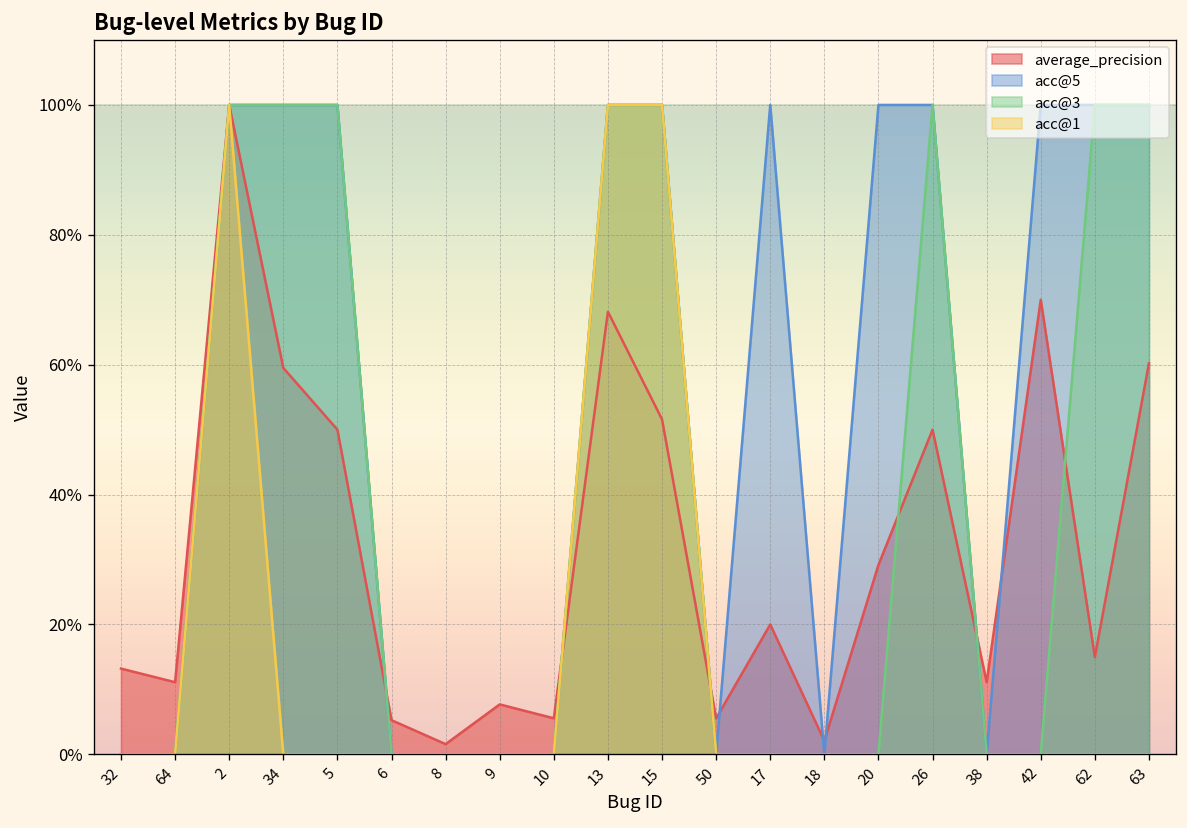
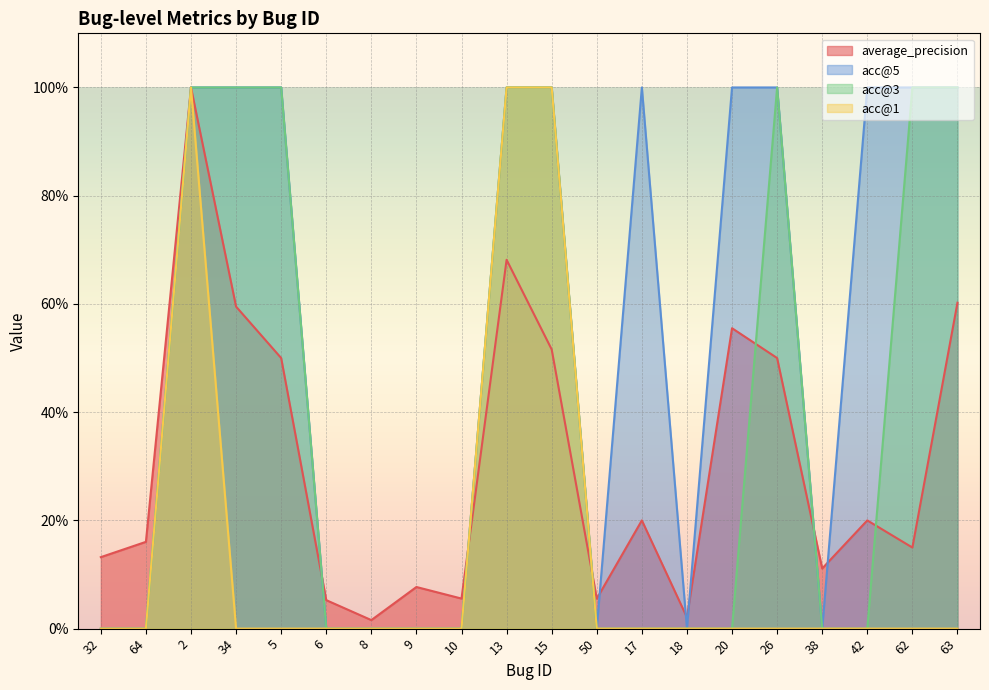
  {
    "average_precision": {
      "32": "13%",
-     "64": "11%",
+     "64": "16%",
      "34": "60%",
      "5": "50%",
      "6": "5%",
      "8": "2%",
      "9": "8%",
      "10": "6%",
      "13": "68%",
      "15": "52%",
      "50": "6%",
      "17": "20%",
      "18": "2%",
-     "20": "29%",
+     "20": "56%",
      "26": "50%",
      "38": "11%",
-     "42": "70%",
+     "42": "20%",
      "62": "15%",
      "63": "60%"
    },
    "acc@5": {
      "17": "100%",
      "20": "100%"
    },
    "acc@1": {
      "34": "0%",
      "5": "0%",
      "26": "0%",
      "62": "0%",
      "63": "0%"
    }
  }
